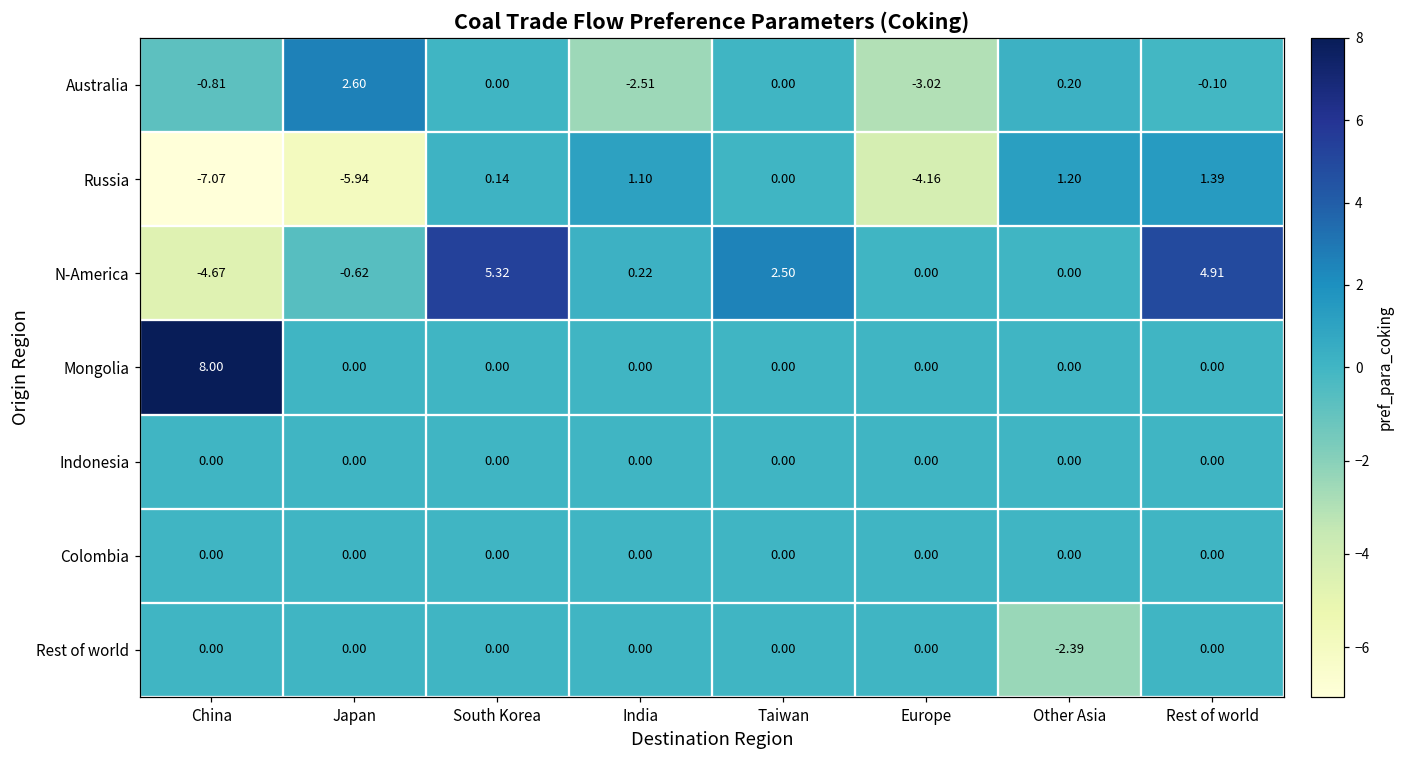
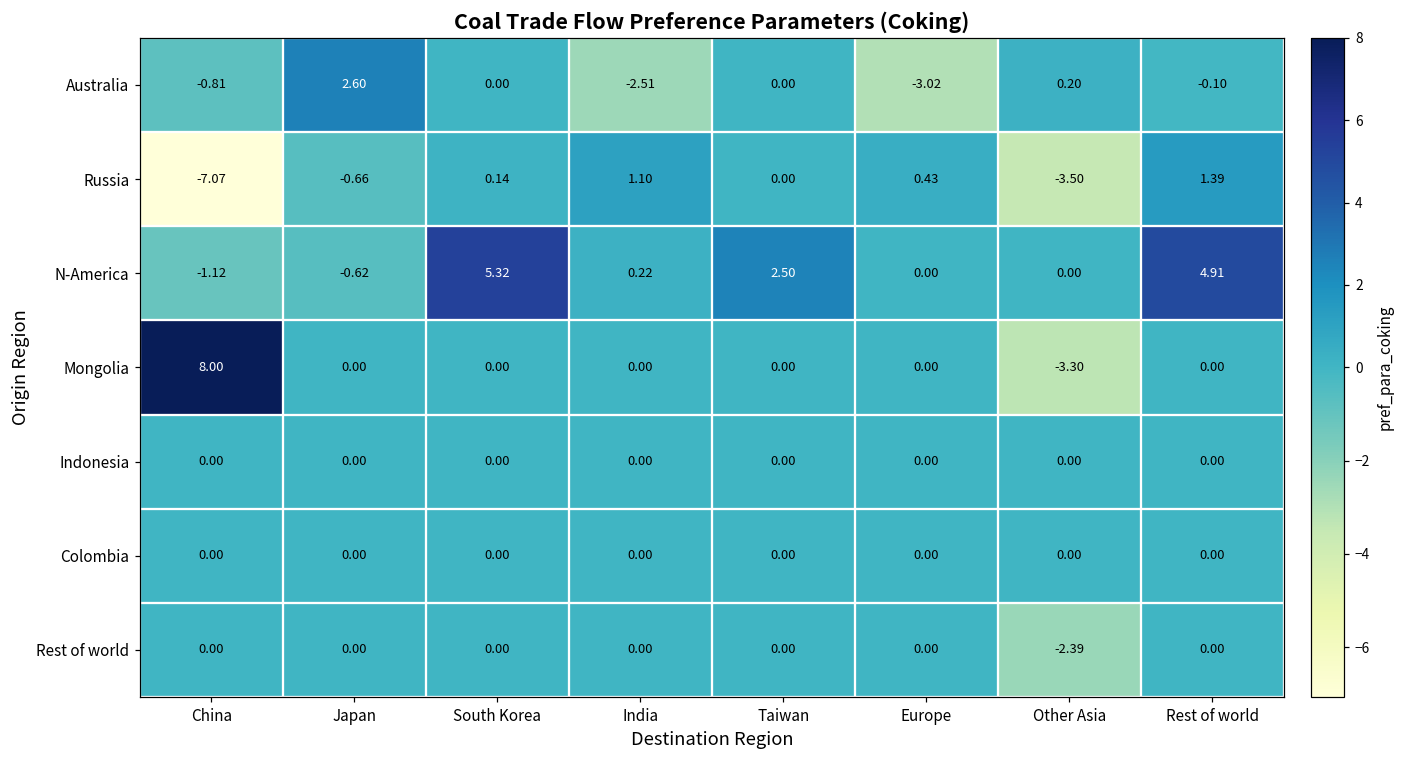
  {
    "Australia": {
      "China": -0.81,
      "Japan": 2.60,
      "South Korea": 0.00,
      "India": -2.51,
      "Taiwan": 0.00,
      "Europe": -3.02,
      "Other Asia": 0.20,
      "Rest of world": -0.10
    },
    "Russia": {
      "China": -7.07,
-     "Japan": -5.94,
+     "Japan": -0.66,
      "South Korea": 0.14,
      "India": 1.10,
      "Taiwan": 0.00,
-     "Europe": -4.16,
-     "Other Asia": 1.20,
+     "Europe": 0.43,
+     "Other Asia": -3.50,
      "Rest of world": 1.39
    },
    "N-America": {
-     "China": -4.67,
+     "China": -1.12,
      "Japan": -0.62,
      "South Korea": 5.32,
      "India": 0.22,
      "Taiwan": 2.50,
      "Europe": 0.00,
      "Other Asia": 0.00,
      "Rest of world": 4.91
    },
    "Mongolia": {
      "China": 8.00,
      "Japan": 0.00,
      "South Korea": 0.00,
      "India": 0.00,
      "Taiwan": 0.00,
      "Europe": 0.00,
-     "Other Asia": 0.00,
+     "Other Asia": -3.30,
      "Rest of world": 0.00
    },
    "Indonesia": {
      "China": 0.00,
      "Japan": 0.00,
      "South Korea": 0.00,
      "India": 0.00,
      "Taiwan": 0.00,
      "Europe": 0.00,
      "Other Asia": 0.00,
      "Rest of world": 0.00
    },
    "Colombia": {
      "China": 0.00,
      "Japan": 0.00,
      "South Korea": 0.00,
      "India": 0.00,
      "Taiwan": 0.00,
      "Europe": 0.00,
      "Other Asia": 0.00,
      "Rest of world": 0.00
    },
    "Rest of world": {
      "China": 0.00,
      "Japan": 0.00,
      "South Korea": 0.00,
      "India": 0.00,
      "Taiwan": 0.00,
      "Europe": 0.00,
      "Other Asia": -2.39,
      "Rest of world": 0.00
    }
  }
